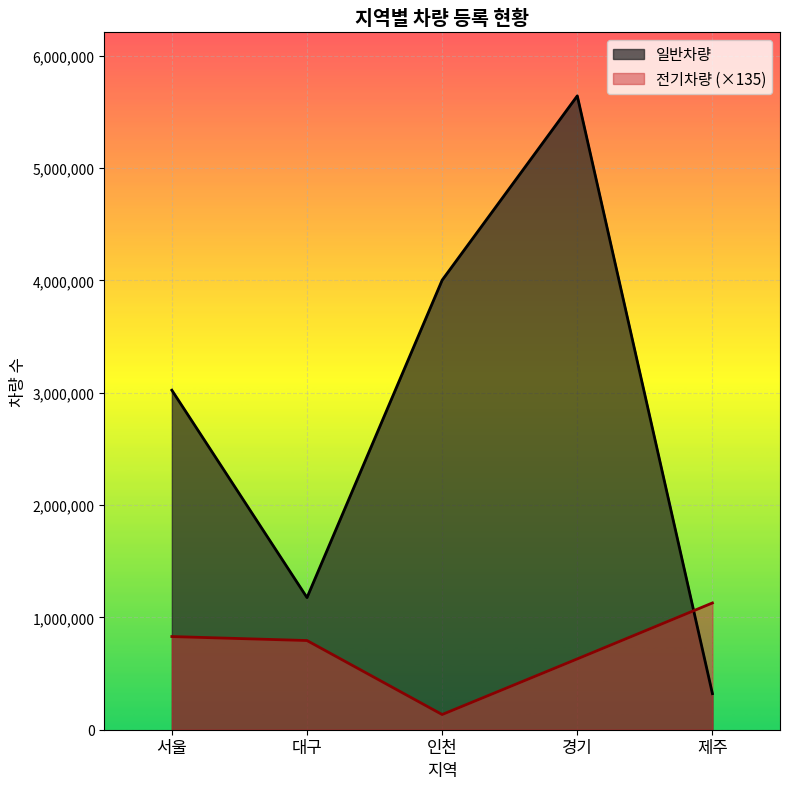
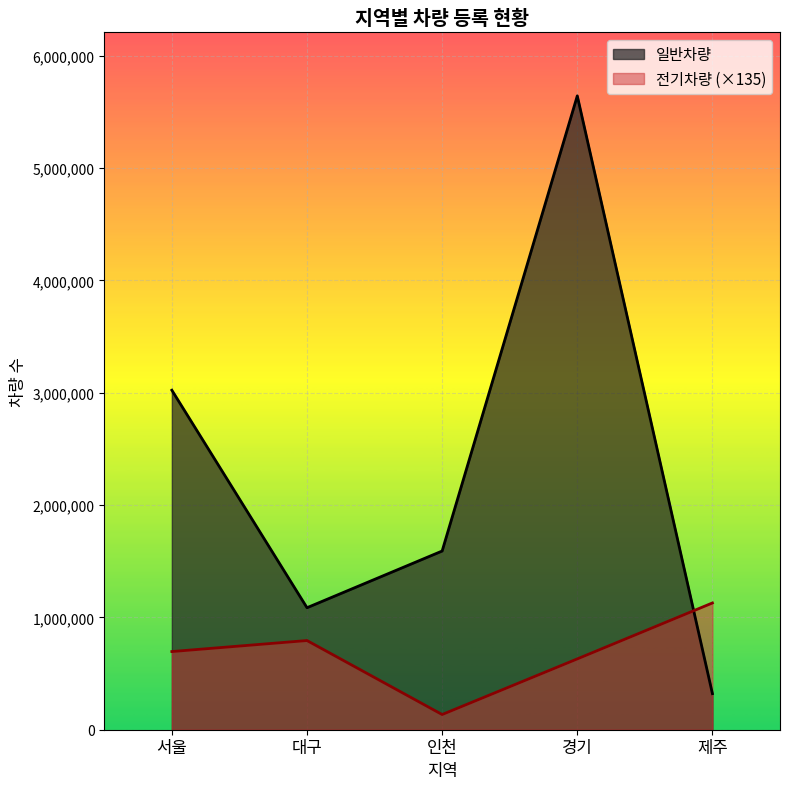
  {
    "일반차량": {
      "서울": "3,020,000",
-     "대구": "1,180,000",
-     "인천": "4,000,000",
+     "대구": "1,090,000",
+     "인천": "1,590,000",
      "경기": "5,640,000",
      "제주": "320,000"
    },
    "전기차량 (×135)": {
-     "서울": "830,000",
+     "서울": "700,000",
      "대구": "790,000",
      "인천": "140,000",
      "경기": "630,000",
      "제주": "1,130,000"
    }
  }
